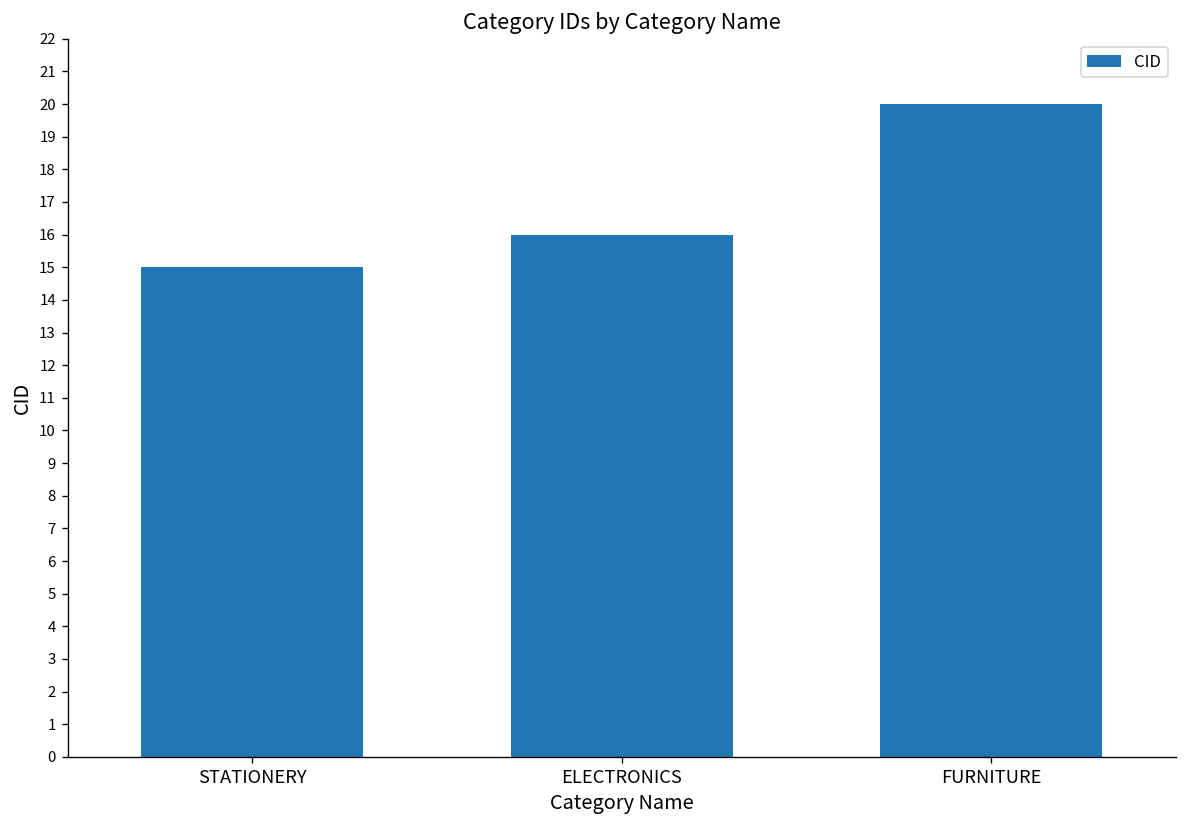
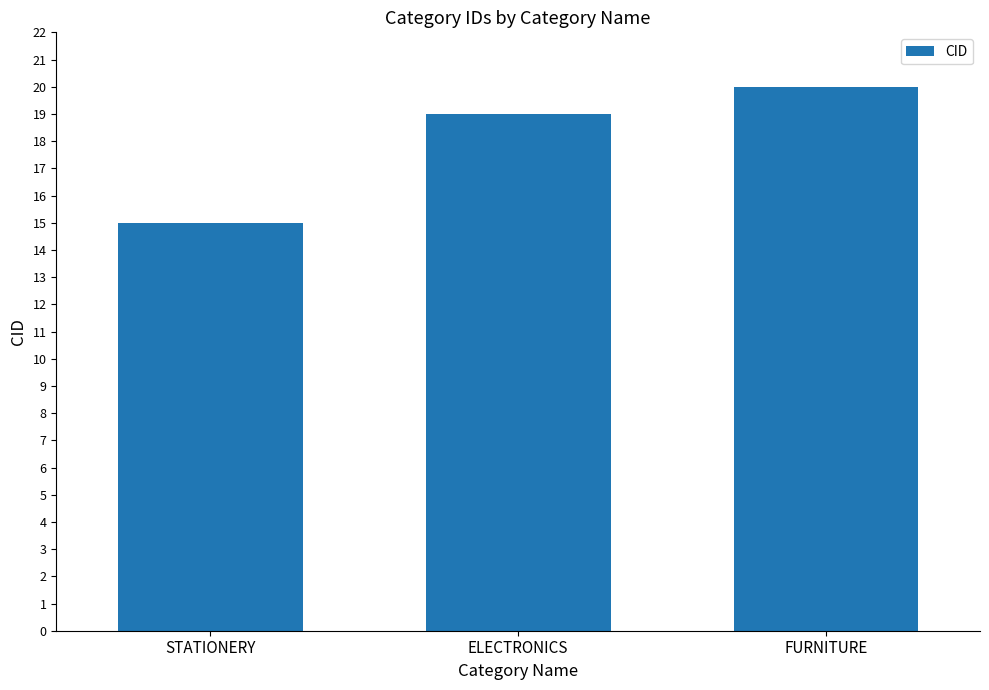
  {
    "STATIONERY": 15,
-   "ELECTRONICS": 16,
+   "ELECTRONICS": 19,
    "FURNITURE": 20
  }
